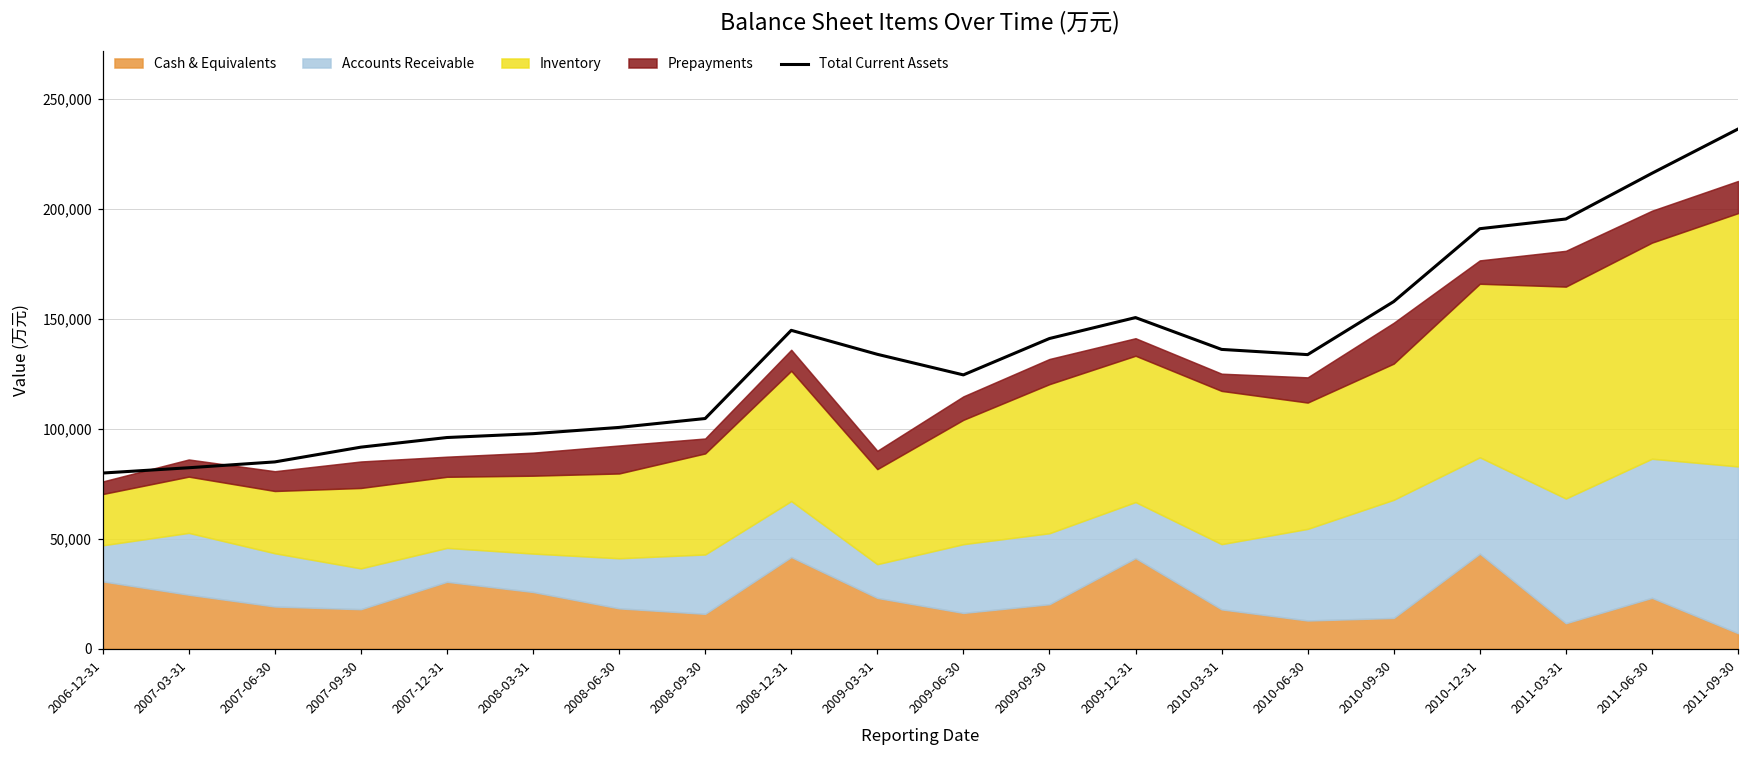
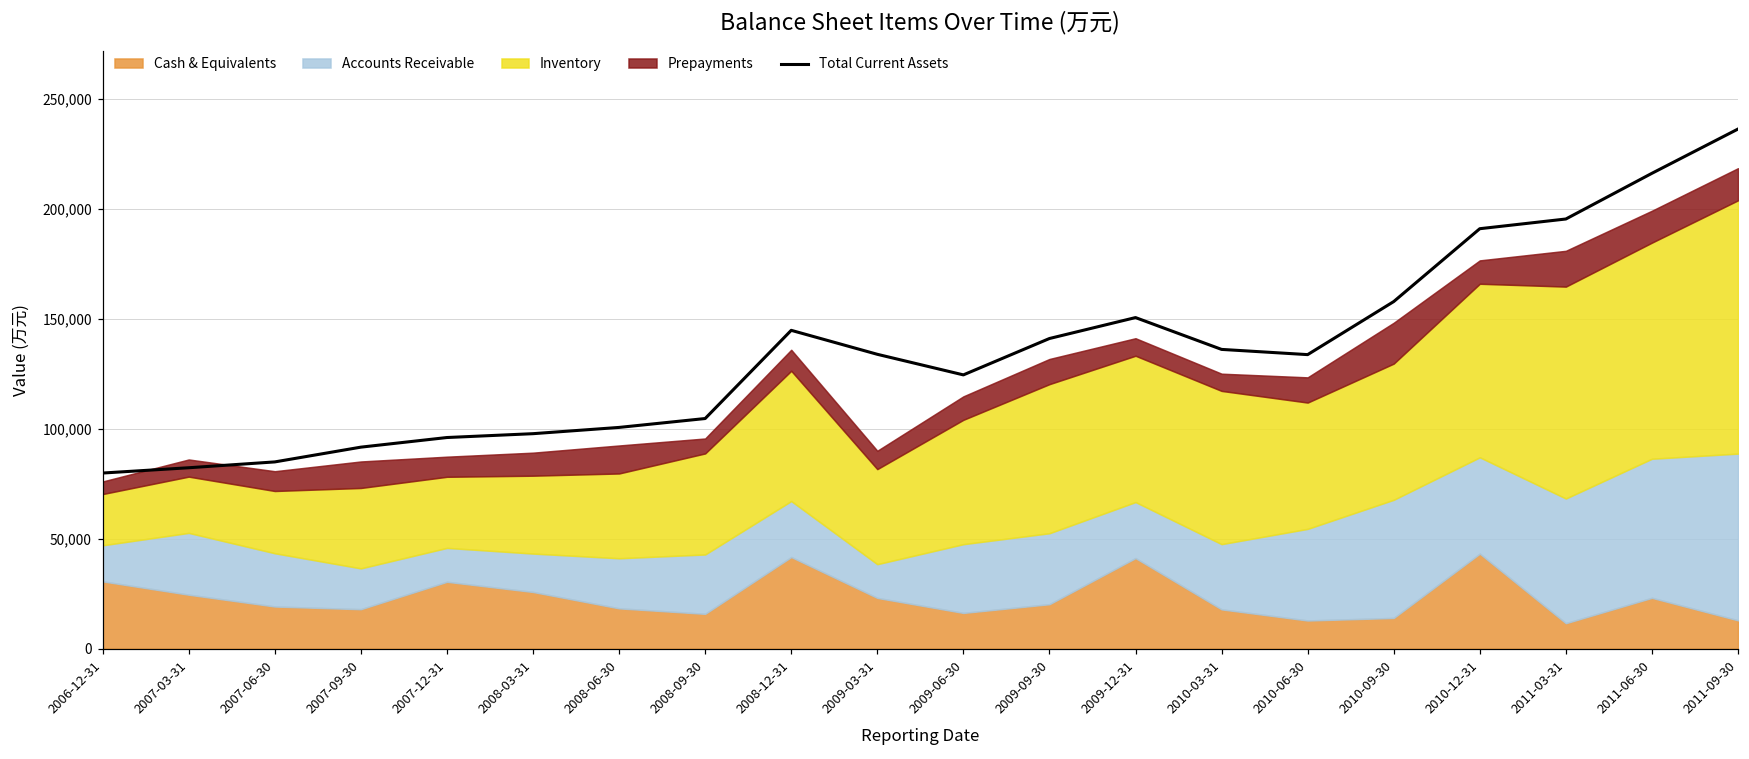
  {
    "Total Current Assets": {
      "2006-12-31": "80,000",
      "2007-03-31": "82,000",
      "2007-06-30": "85,000",
      "2007-09-30": "92,000",
      "2007-12-31": "96,000",
      "2008-03-31": "98,000",
      "2008-06-30": "101,000",
      "2008-09-30": "105,000",
      "2008-12-31": "145,000",
      "2009-03-31": "134,000",
      "2009-06-30": "124,000",
      "2009-09-30": "141,000",
      "2009-12-31": "151,000",
      "2010-03-31": "136,000",
      "2010-06-30": "134,000",
      "2010-09-30": "158,000",
      "2010-12-31": "191,000",
      "2011-03-31": "195,000",
      "2011-06-30": "216,000",
      "2011-09-30": "236,000"
    },
    "Cash & Equivalents": {
      "2006-12-31": "31,000",
      "2007-03-31": "25,000",
      "2007-06-30": "19,000",
      "2007-09-30": "18,000",
      "2007-12-31": "30,000",
      "2008-03-31": "26,000",
      "2008-06-30": "18,000",
      "2008-09-30": "16,000",
      "2008-12-31": "42,000",
      "2009-03-31": "23,000",
      "2009-06-30": "16,000",
      "2009-09-30": "20,000",
      "2009-12-31": "41,000",
      "2010-03-31": "18,000",
      "2010-06-30": "13,000",
      "2010-09-30": "14,000",
      "2010-12-31": "43,000",
      "2011-03-31": "12,000",
      "2011-06-30": "23,000",
-     "2011-09-30": "7,000"
+     "2011-09-30": "13,000"
    },
    "Accounts Receivable": {
      "2006-12-31": "16,000",
      "2007-03-31": "28,000",
      "2007-06-30": "24,000",
      "2007-09-30": "19,000",
      "2007-12-31": "15,000",
      "2008-03-31": "17,000",
      "2008-06-30": "23,000",
      "2008-09-30": "27,000",
      "2008-12-31": "25,000",
      "2009-03-31": "15,000",
      "2009-06-30": "31,000",
      "2009-09-30": "32,000",
      "2009-12-31": "25,000",
      "2010-03-31": "30,000",
      "2010-06-30": "42,000",
      "2010-09-30": "54,000",
      "2010-12-31": "44,000",
      "2011-03-31": "57,000",
      "2011-06-30": "63,000",
      "2011-09-30": "76,000"
    },
    "Inventory": {
      "2006-12-31": "23,000",
      "2007-03-31": "26,000",
      "2007-06-30": "28,000",
      "2007-09-30": "37,000",
      "2007-12-31": "32,000",
      "2008-03-31": "35,000",
      "2008-06-30": "39,000",
      "2008-09-30": "46,000",
      "2008-12-31": "59,000",
      "2009-03-31": "43,000",
      "2009-06-30": "57,000",
      "2009-09-30": "68,000",
      "2009-12-31": "67,000",
      "2010-03-31": "70,000",
      "2010-06-30": "57,000",
      "2010-09-30": "62,000",
      "2010-12-31": "79,000",
      "2011-03-31": "96,000",
      "2011-06-30": "98,000",
      "2011-09-30": "115,000"
    },
    "Prepayments": {
      "2006-12-31": "6,000",
      "2007-03-31": "8,000",
      "2007-06-30": "9,000",
      "2007-09-30": "12,000",
      "2007-12-31": "9,000",
      "2008-03-31": "10,000",
      "2008-06-30": "13,000",
      "2008-09-30": "7,000",
      "2008-12-31": "10,000",
      "2009-03-31": "8,000",
      "2009-06-30": "11,000",
      "2009-09-30": "11,000",
      "2009-12-31": "8,000",
      "2010-03-31": "8,000",
      "2010-06-30": "11,000",
      "2010-09-30": "19,000",
      "2010-12-31": "11,000",
      "2011-03-31": "16,000",
      "2011-06-30": "14,000",
      "2011-09-30": "15,000"
    }
  }
